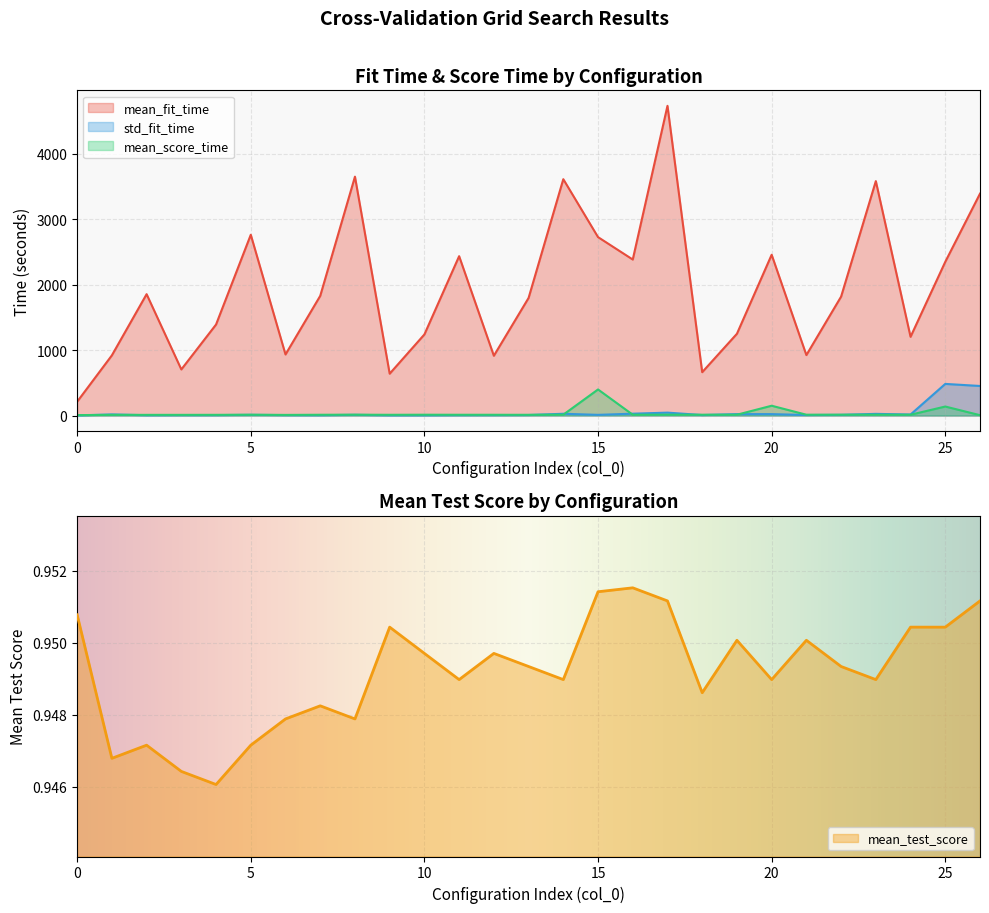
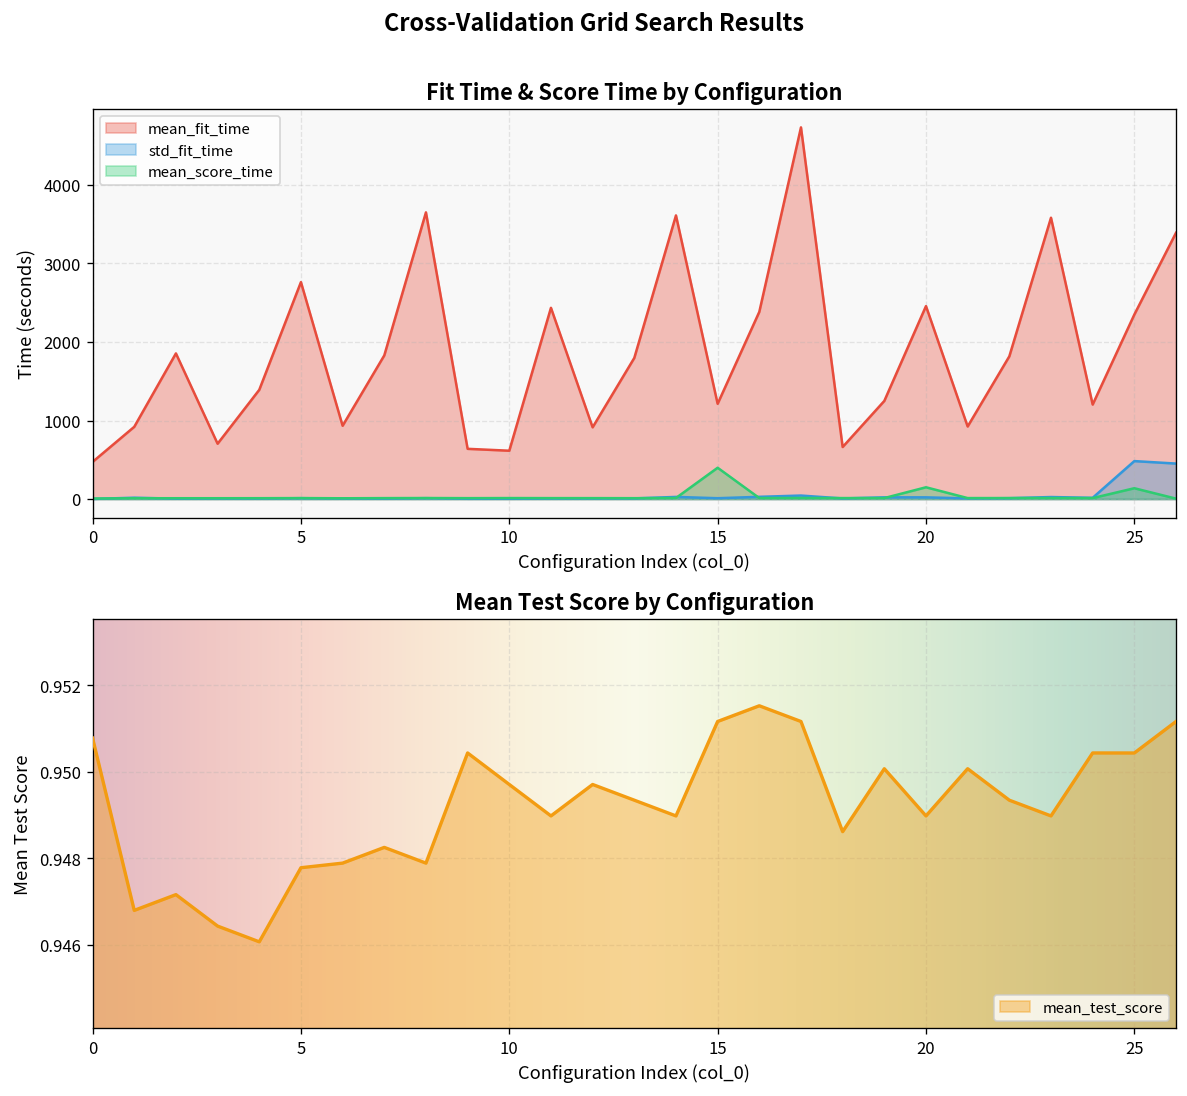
  {
    "Fit Time & Score Time by Configuration": {
      "mean_fit_time": {
-       "0": 200,
+       "0": 500,
        "5": 2800,
-       "10": 1200,
-       "15": 2700,
+       "10": 600,
+       "15": 1200,
        "20": 2500,
        "25": 2300
      },
      "std_fit_time": {
        "15": 0,
        "20": 0,
        "25": 500
      },
      "mean_score_time": {
        "15": 400,
        "20": 100,
        "25": 100
      }
    },
    "Mean Test Score by Configuration": {
      "0": 0.9508,
-     "5": 0.9472,
+     "5": 0.9478,
      "10": 0.9497,
-     "15": 0.9514,
+     "15": 0.9512,
      "20": 0.9490,
      "25": 0.9504
    }
  }
